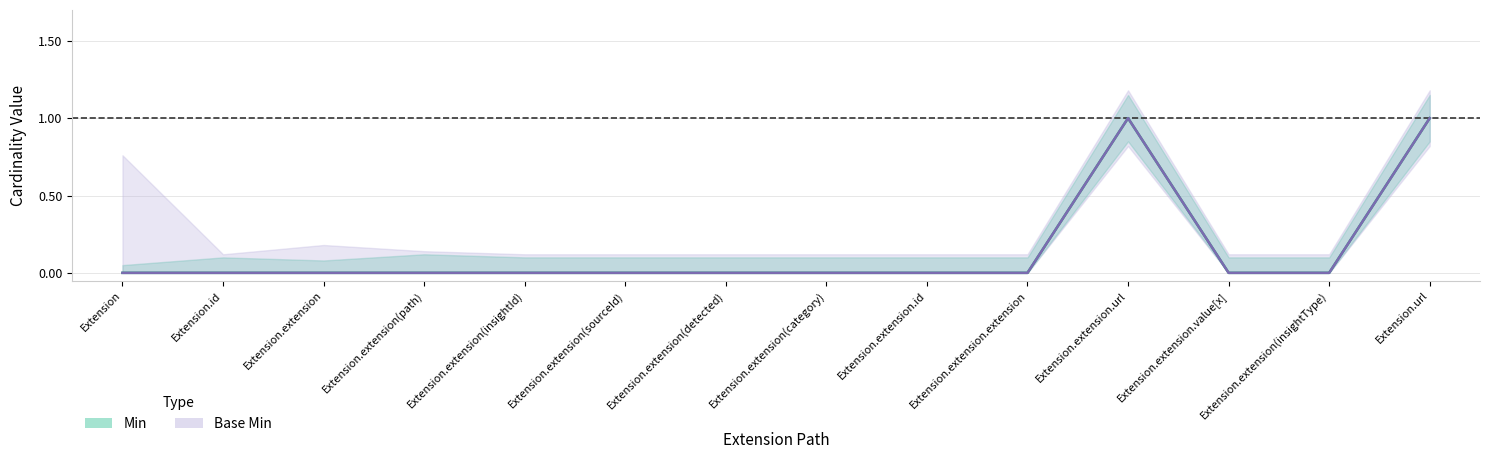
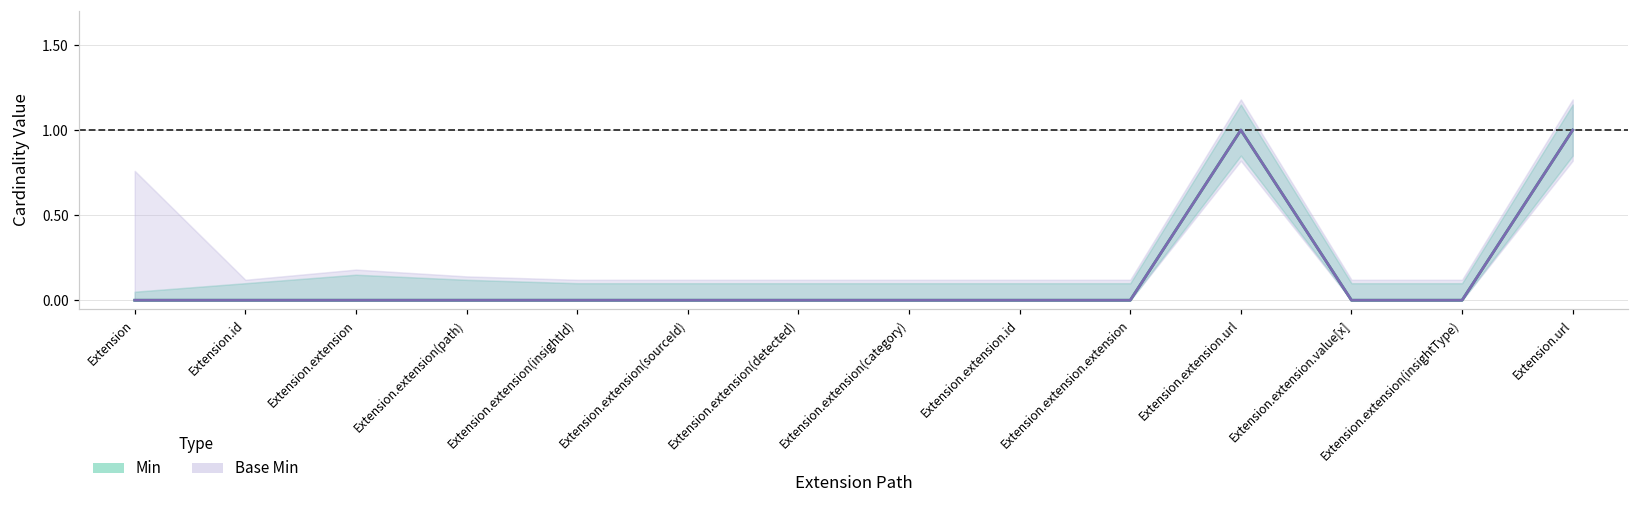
  {
    "Min": {
-     "Extension.extension": 0.08
+     "Extension.extension": 0.15
    }
  }
